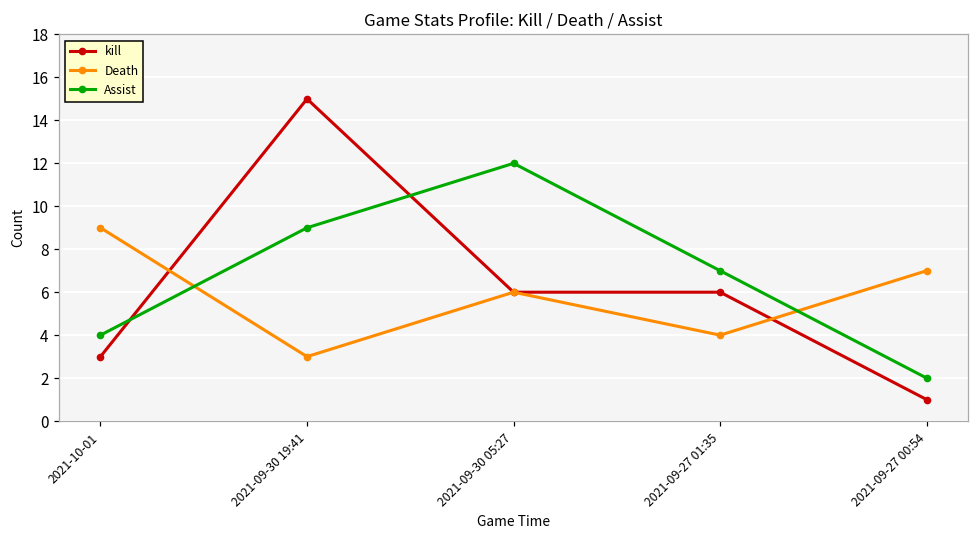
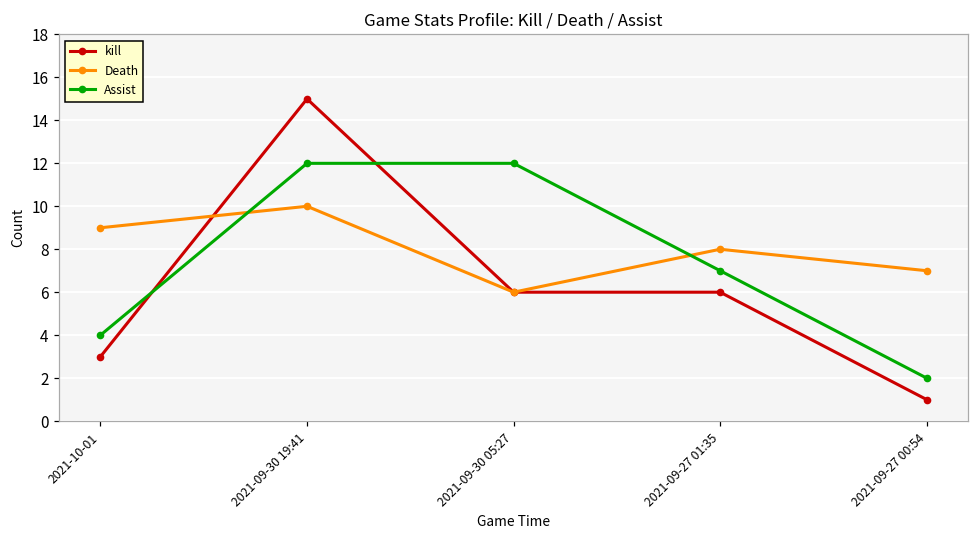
  {
    "kill": {
      "2021-10-01": 3,
      "2021-09-30 19:41": 15,
      "2021-09-27 01:35": 6,
      "2021-09-27 00:54": 1
    },
    "Death": {
      "2021-10-01": 9,
-     "2021-09-30 19:41": 3,
-     "2021-09-27 01:35": 4,
+     "2021-09-30 19:41": 10,
+     "2021-09-27 01:35": 8,
      "2021-09-27 00:54": 7
    },
    "Assist": {
      "2021-10-01": 4,
-     "2021-09-30 19:41": 9,
+     "2021-09-30 19:41": 12,
      "2021-09-30 05:27": 12,
      "2021-09-27 01:35": 7,
      "2021-09-27 00:54": 2
    }
  }
